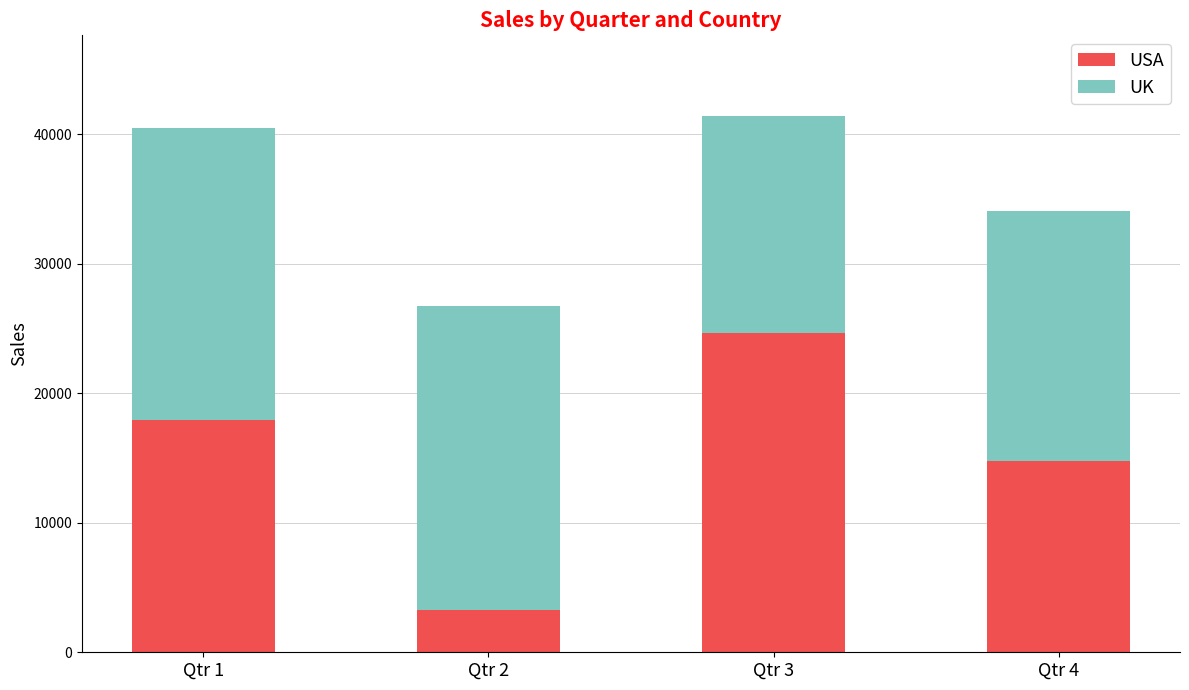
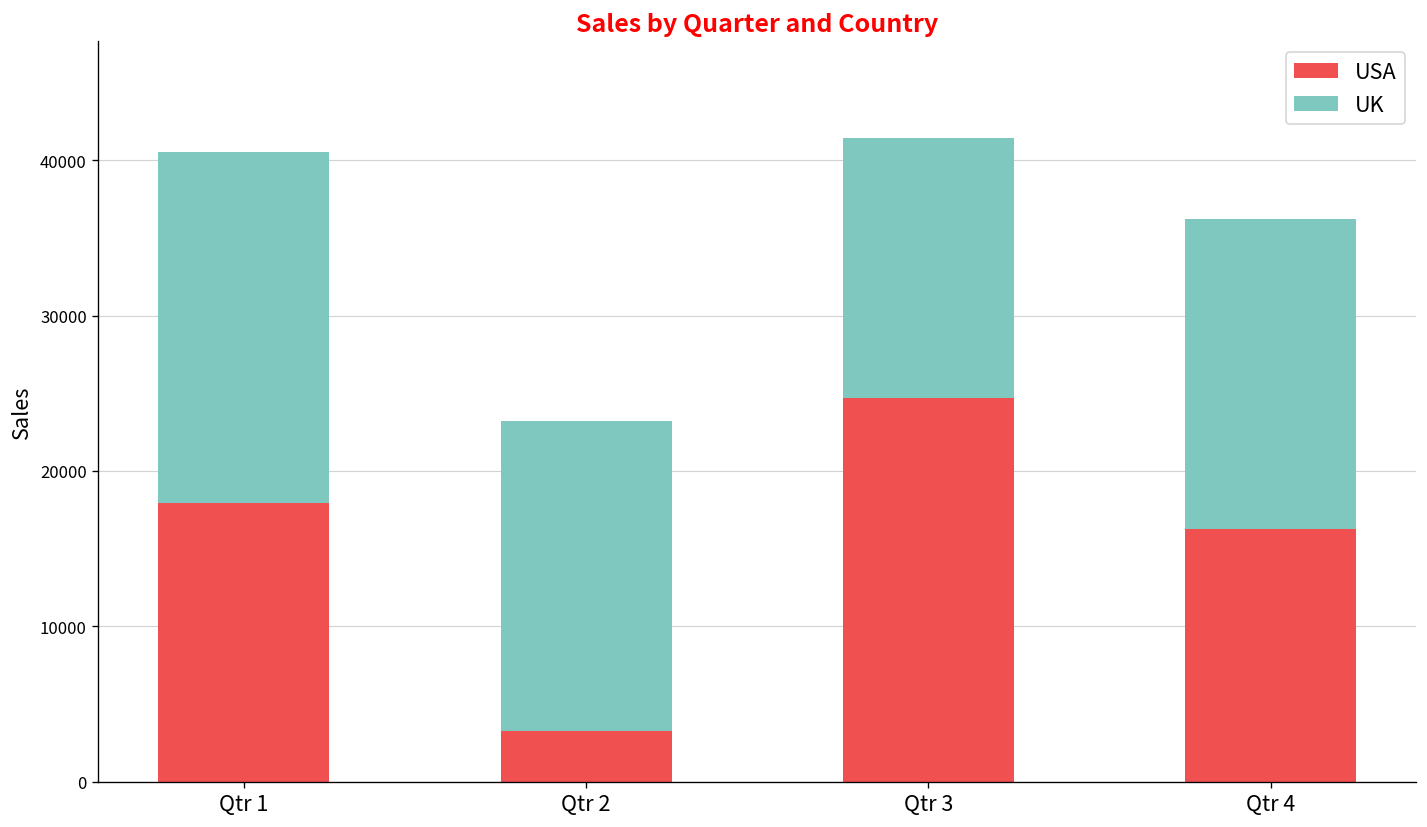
  {
    "USA": {
      "Qtr 1": 17900,
      "Qtr 2": 3300,
      "Qtr 3": 24700,
-     "Qtr 4": 14800
+     "Qtr 4": 16300
    },
    "UK": {
      "Qtr 1": 22600,
-     "Qtr 2": 23500,
+     "Qtr 2": 20000,
      "Qtr 3": 16800,
-     "Qtr 4": 19300
+     "Qtr 4": 20000
    }
  }
